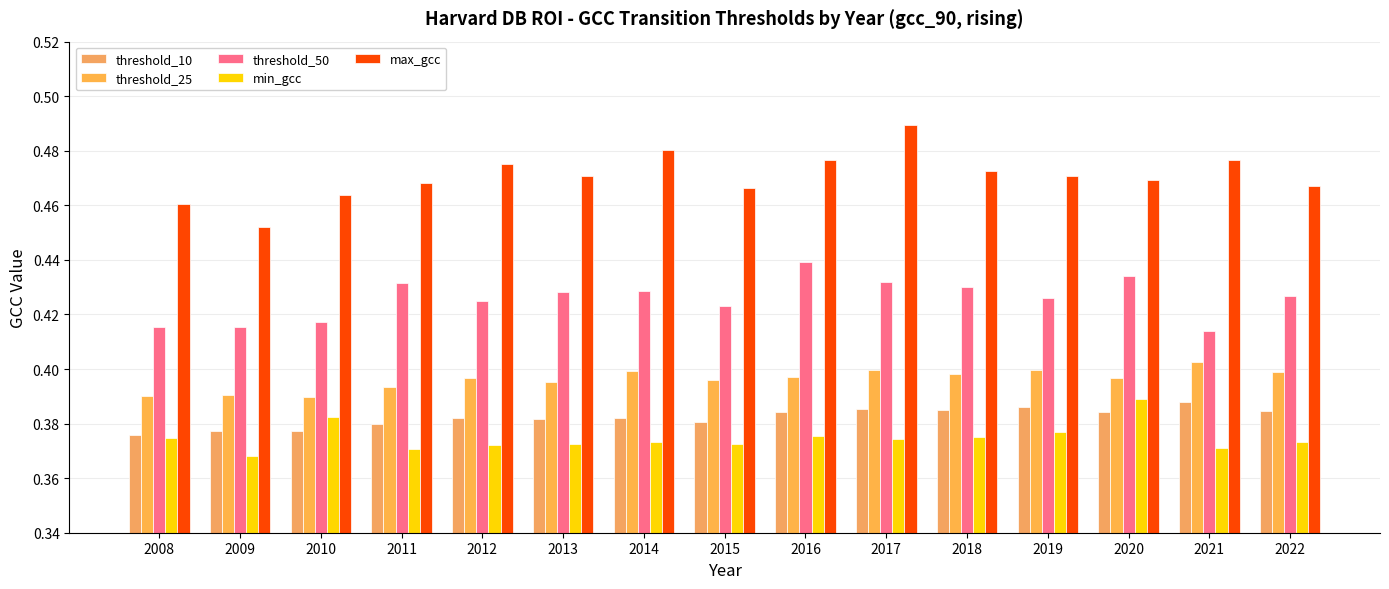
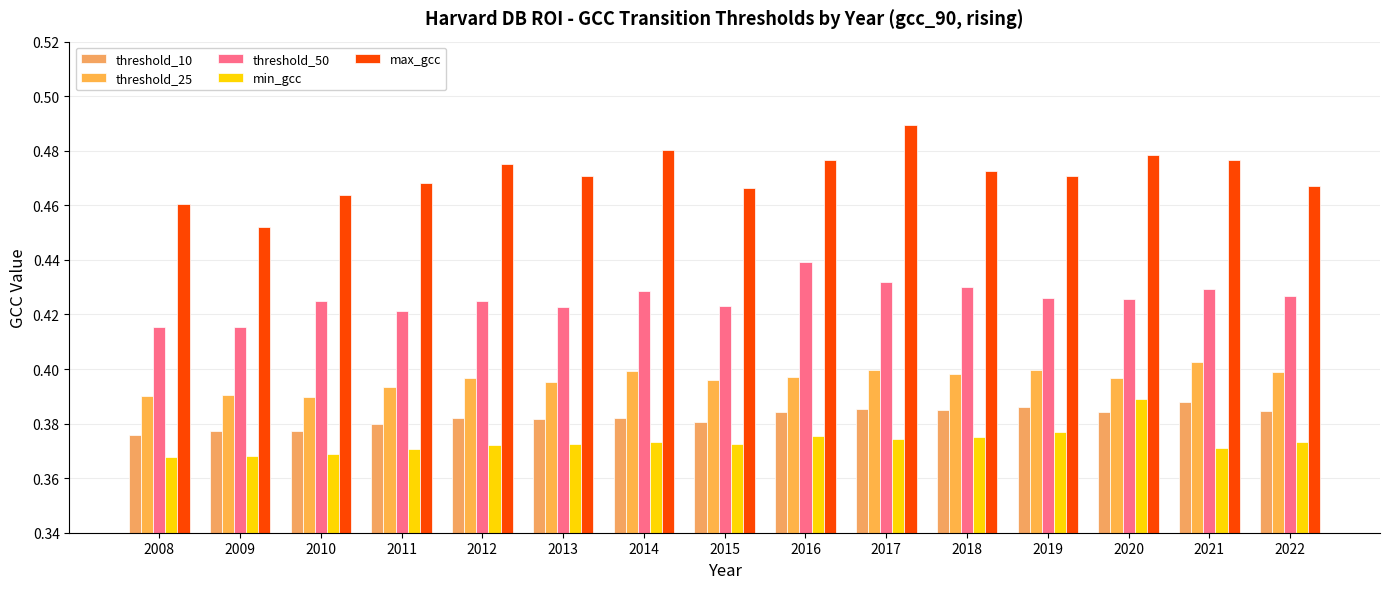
  {
    "threshold_50": {
      "2008": 0.415,
      "2009": 0.415,
-     "2010": 0.417,
-     "2011": 0.432,
+     "2010": 0.425,
+     "2011": 0.421,
      "2012": 0.425,
-     "2013": 0.428,
+     "2013": 0.423,
      "2014": 0.429,
      "2015": 0.423,
      "2016": 0.439,
      "2017": 0.432,
      "2018": 0.430,
      "2019": 0.426,
-     "2020": 0.434,
-     "2021": 0.414,
+     "2020": 0.426,
+     "2021": 0.429,
      "2022": 0.427
    },
    "min_gcc": {
-     "2008": 0.375,
+     "2008": 0.368,
      "2009": 0.368,
-     "2010": 0.382,
+     "2010": 0.369,
      "2011": 0.371,
      "2012": 0.372,
      "2013": 0.373,
      "2014": 0.373,
      "2015": 0.373,
      "2016": 0.375,
      "2017": 0.374,
      "2018": 0.375,
      "2019": 0.377,
      "2020": 0.389,
      "2021": 0.371,
      "2022": 0.373
    },
    "max_gcc": {
      "2008": 0.460,
      "2009": 0.452,
      "2010": 0.464,
      "2011": 0.468,
      "2012": 0.475,
      "2013": 0.471,
      "2014": 0.480,
      "2015": 0.466,
      "2016": 0.477,
      "2017": 0.489,
      "2018": 0.472,
      "2019": 0.471,
-     "2020": 0.469,
+     "2020": 0.478,
      "2021": 0.477,
      "2022": 0.467
    }
  }
